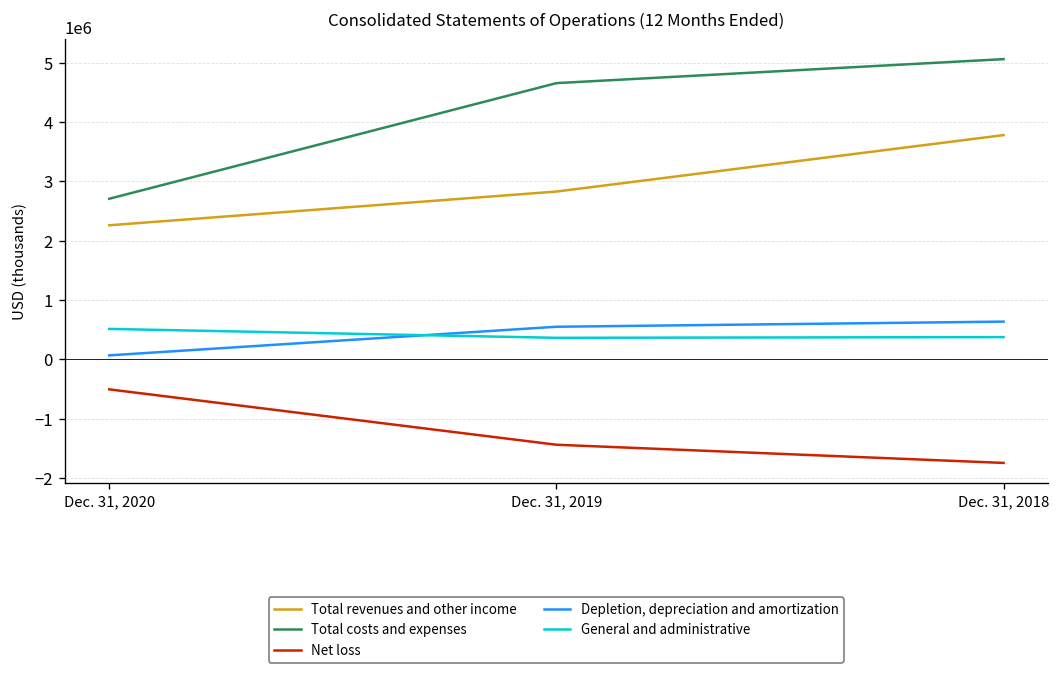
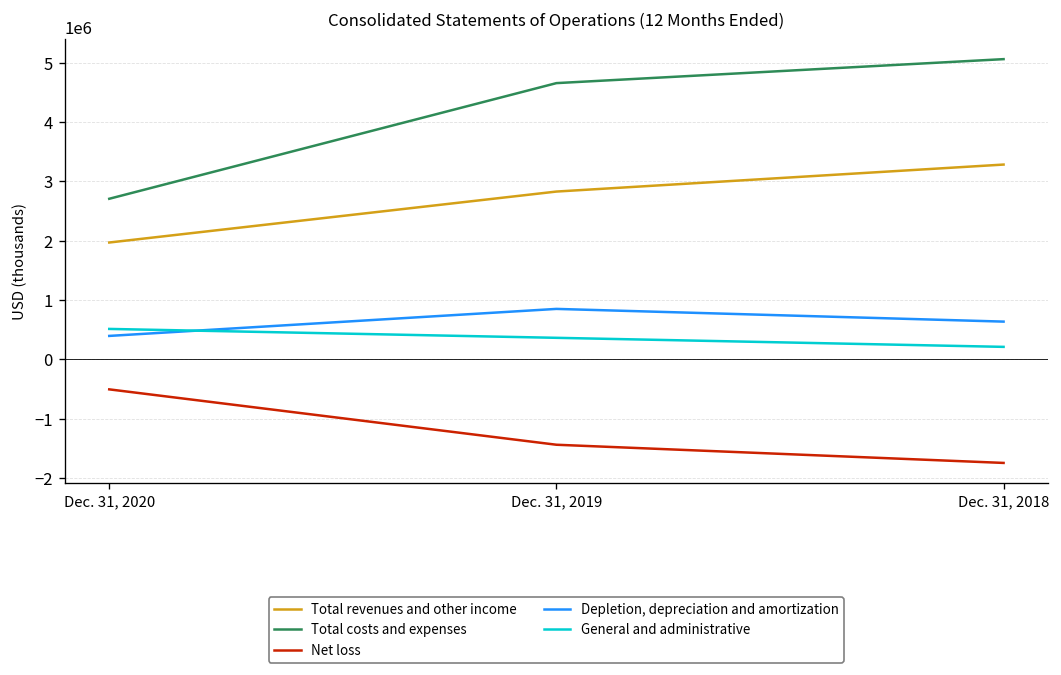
  {
    "Total revenues and other income": {
-     "Dec. 31, 2020": 2300000,
+     "Dec. 31, 2020": 2000000,
      "Dec. 31, 2019": 2800000,
-     "Dec. 31, 2018": 3800000
+     "Dec. 31, 2018": 3300000
    },
    "Total costs and expenses": {
      "Dec. 31, 2020": 2700000,
      "Dec. 31, 2019": 4700000,
      "Dec. 31, 2018": 5100000
    },
    "Net loss": {
      "Dec. 31, 2020": -500000,
      "Dec. 31, 2019": -1400000,
      "Dec. 31, 2018": -1700000
    },
    "Depletion, depreciation and amortization": {
-     "Dec. 31, 2020": 100000,
-     "Dec. 31, 2019": 500000,
+     "Dec. 31, 2020": 400000,
+     "Dec. 31, 2019": 800000,
      "Dec. 31, 2018": 600000
    },
    "General and administrative": {
      "Dec. 31, 2020": 500000,
      "Dec. 31, 2019": 400000,
-     "Dec. 31, 2018": 400000
+     "Dec. 31, 2018": 200000
    }
  }
